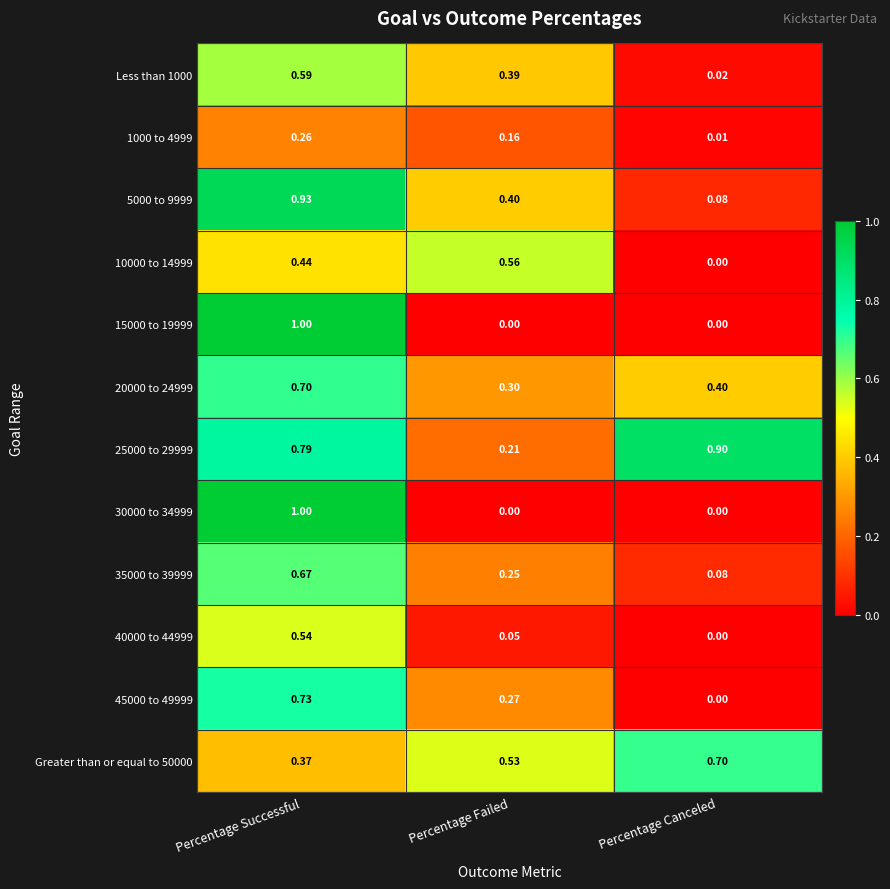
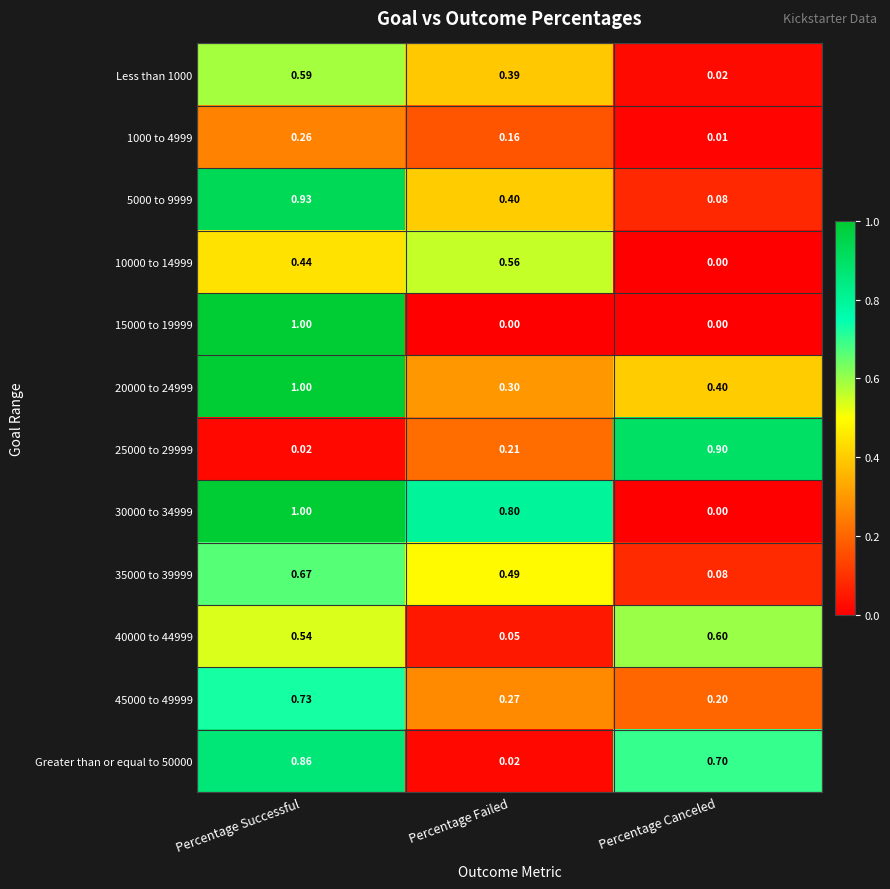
  {
    "Less than 1000": {
      "Percentage Successful": 0.59,
      "Percentage Failed": 0.39,
      "Percentage Canceled": 0.02
    },
    "1000 to 4999": {
      "Percentage Successful": 0.26,
      "Percentage Failed": 0.16,
      "Percentage Canceled": 0.01
    },
    "5000 to 9999": {
      "Percentage Successful": 0.93,
      "Percentage Failed": 0.40,
      "Percentage Canceled": 0.08
    },
    "10000 to 14999": {
      "Percentage Successful": 0.44,
      "Percentage Failed": 0.56,
      "Percentage Canceled": 0.00
    },
    "15000 to 19999": {
      "Percentage Successful": 1.00,
      "Percentage Failed": 0.00,
      "Percentage Canceled": 0.00
    },
    "20000 to 24999": {
-     "Percentage Successful": 0.70,
+     "Percentage Successful": 1.00,
      "Percentage Failed": 0.30,
      "Percentage Canceled": 0.40
    },
    "25000 to 29999": {
-     "Percentage Successful": 0.79,
+     "Percentage Successful": 0.02,
      "Percentage Failed": 0.21,
      "Percentage Canceled": 0.90
    },
    "30000 to 34999": {
      "Percentage Successful": 1.00,
-     "Percentage Failed": 0.00,
+     "Percentage Failed": 0.80,
      "Percentage Canceled": 0.00
    },
    "35000 to 39999": {
      "Percentage Successful": 0.67,
-     "Percentage Failed": 0.25,
+     "Percentage Failed": 0.49,
      "Percentage Canceled": 0.08
    },
    "40000 to 44999": {
      "Percentage Successful": 0.54,
      "Percentage Failed": 0.05,
-     "Percentage Canceled": 0.00
+     "Percentage Canceled": 0.60
    },
    "45000 to 49999": {
      "Percentage Successful": 0.73,
      "Percentage Failed": 0.27,
-     "Percentage Canceled": 0.00
+     "Percentage Canceled": 0.20
    },
    "Greater than or equal to 50000": {
-     "Percentage Successful": 0.37,
-     "Percentage Failed": 0.53,
+     "Percentage Successful": 0.86,
+     "Percentage Failed": 0.02,
      "Percentage Canceled": 0.70
    }
  }
